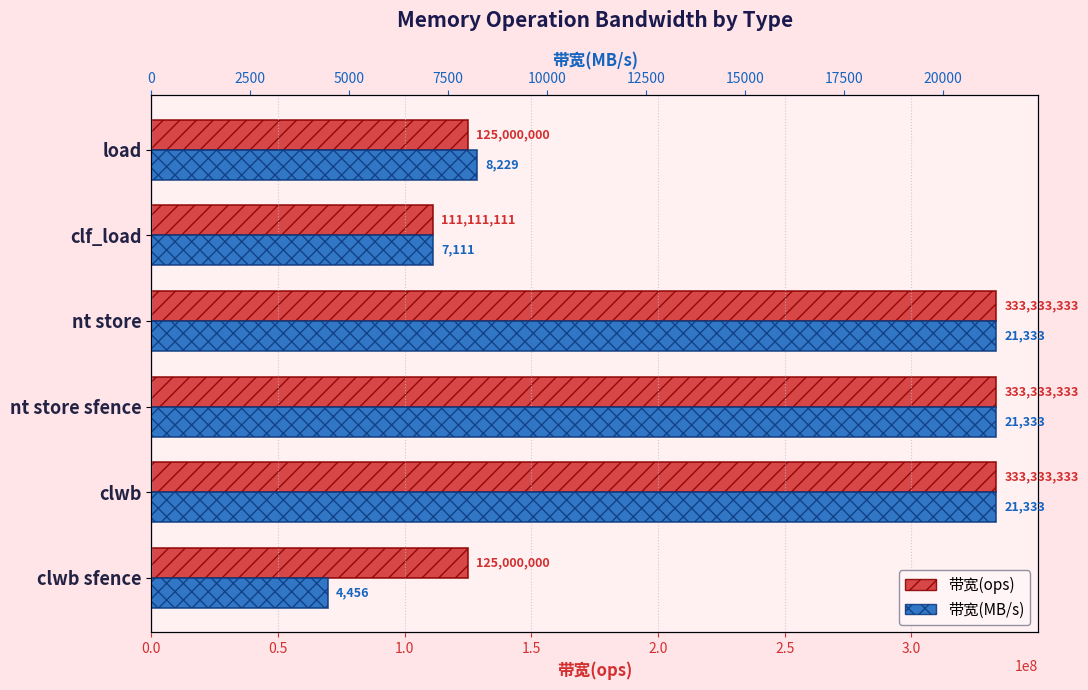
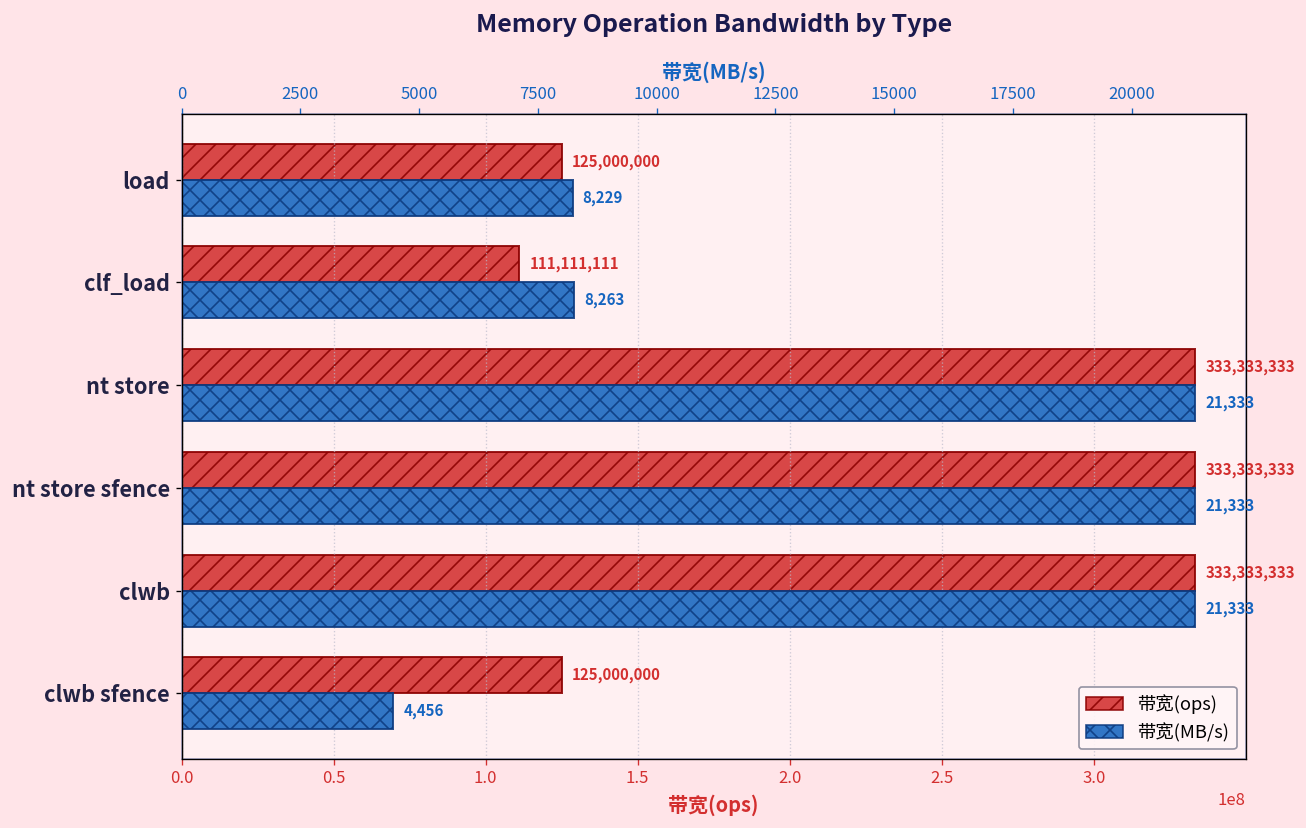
  {
    "带宽(ops)": {
      "load": "125,000,000",
      "clf_load": "111,111,111",
      "nt store": "333,333,333",
      "nt store sfence": "333,333,333",
      "clwb": "333,333,333",
      "clwb sfence": "125,000,000"
    },
    "带宽(MB/s)": {
      "load": "8,229",
-     "clf_load": "7,111",
+     "clf_load": "8,263",
      "nt store": "21,333",
      "nt store sfence": "21,333",
      "clwb": "21,333",
      "clwb sfence": "4,456"
    }
  }
